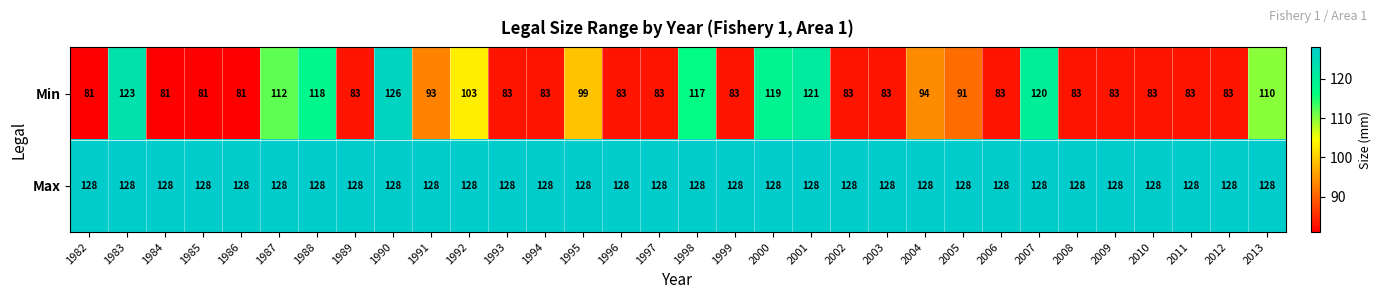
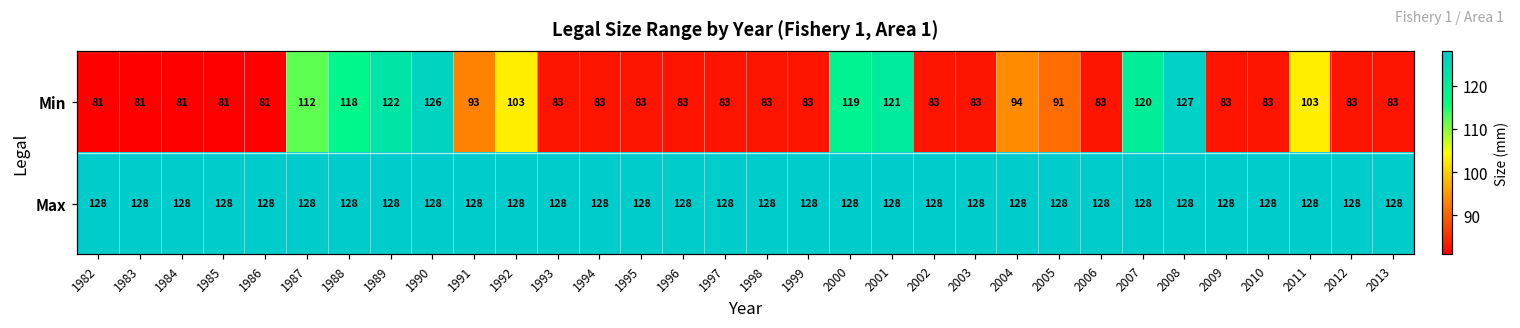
  {
    "Min": {
      "1982": 81,
-     "1983": 123,
+     "1983": 81,
      "1984": 81,
      "1985": 81,
      "1986": 81,
      "1987": 112,
      "1988": 118,
-     "1989": 83,
+     "1989": 122,
      "1990": 126,
      "1991": 93,
      "1992": 103,
      "1993": 83,
      "1994": 83,
-     "1995": 99,
+     "1995": 83,
      "1996": 83,
      "1997": 83,
-     "1998": 117,
+     "1998": 83,
      "1999": 83,
      "2000": 119,
      "2001": 121,
      "2002": 83,
      "2003": 83,
      "2004": 94,
      "2005": 91,
      "2006": 83,
      "2007": 120,
-     "2008": 83,
+     "2008": 127,
      "2009": 83,
      "2010": 83,
-     "2011": 83,
+     "2011": 103,
      "2012": 83,
-     "2013": 110
+     "2013": 83
    },
    "Max": {
      "1982": 128,
      "1983": 128,
      "1984": 128,
      "1985": 128,
      "1986": 128,
      "1987": 128,
      "1988": 128,
      "1989": 128,
      "1990": 128,
      "1991": 128,
      "1992": 128,
      "1993": 128,
      "1994": 128,
      "1995": 128,
      "1996": 128,
      "1997": 128,
      "1998": 128,
      "1999": 128,
      "2000": 128,
      "2001": 128,
      "2002": 128,
      "2003": 128,
      "2004": 128,
      "2005": 128,
      "2006": 128,
      "2007": 128,
      "2008": 128,
      "2009": 128,
      "2010": 128,
      "2011": 128,
      "2012": 128,
      "2013": 128
    }
  }
